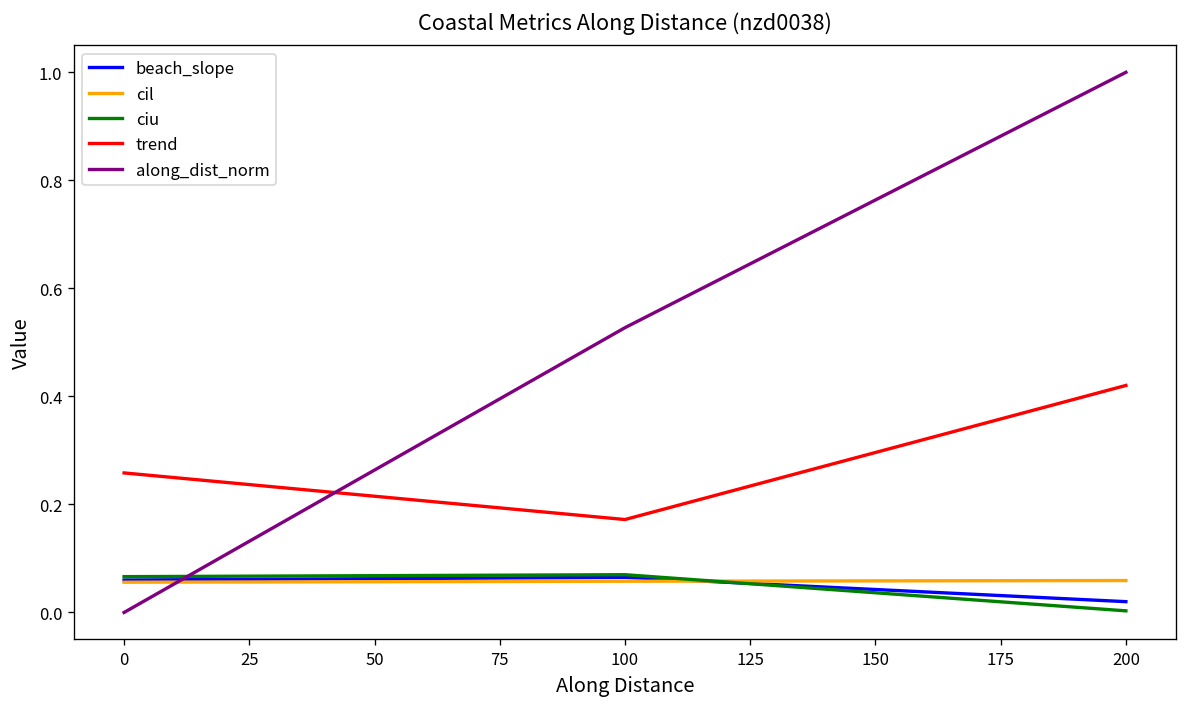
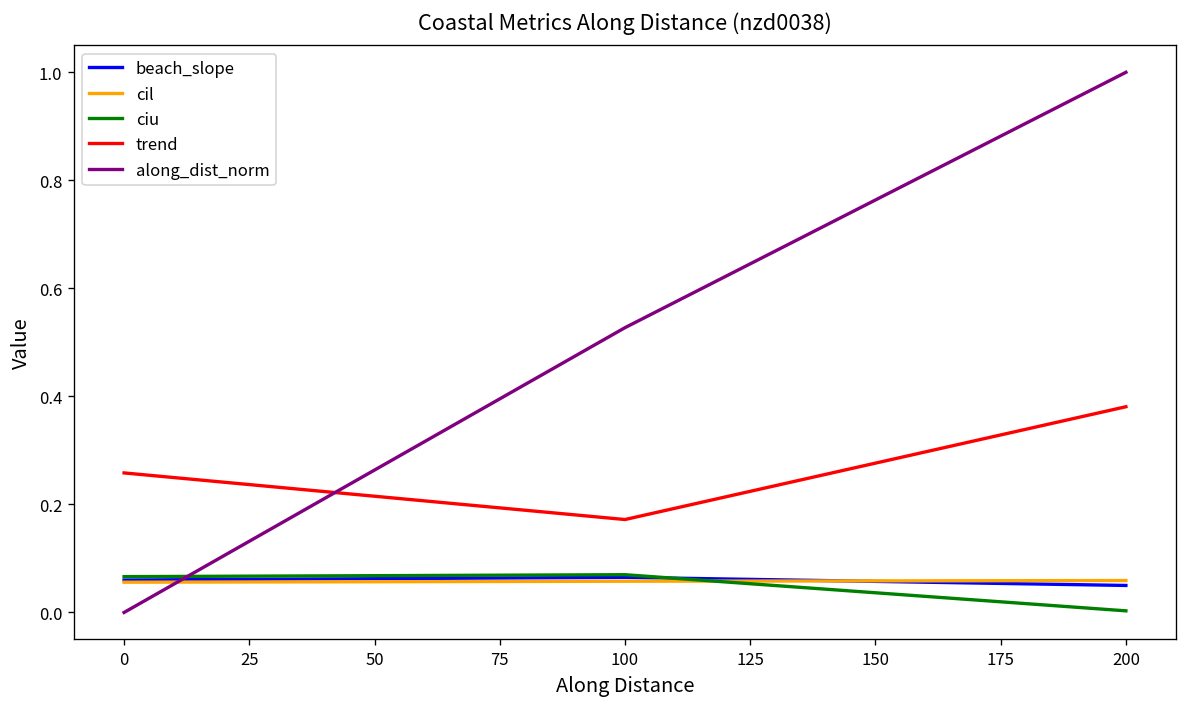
  {
    "beach_slope": {
-     "200": 0.02
+     "200": 0.05
    },
    "cil": {
      "100": 0.06,
      "200": 0.06
    },
    "ciu": {
      "0": 0.07,
      "200": 0.00
    },
    "trend": {
      "0": 0.26,
      "100": 0.17,
-     "200": 0.42
+     "200": 0.38
    },
    "along_dist_norm": {
      "0": 0.00,
      "100": 0.53,
      "200": 1.00
    }
  }
